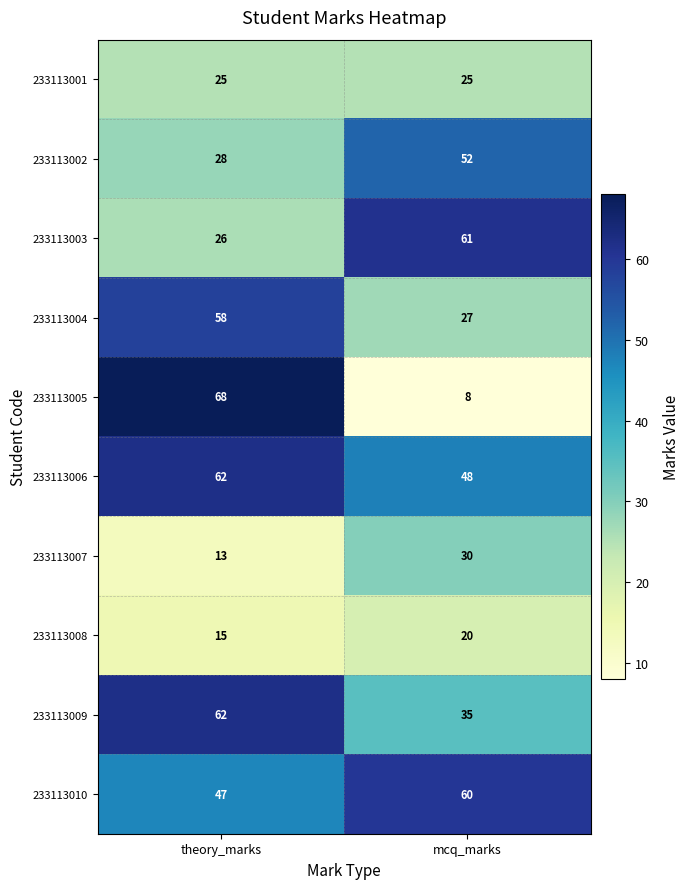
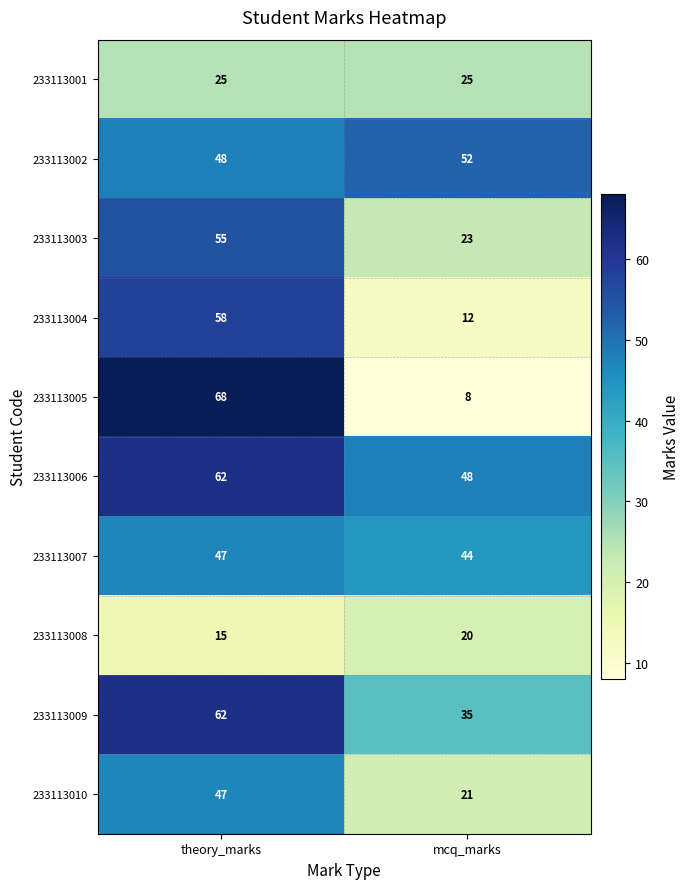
  {
    "233113001": {
      "theory_marks": 25,
      "mcq_marks": 25
    },
    "233113002": {
-     "theory_marks": 28,
+     "theory_marks": 48,
      "mcq_marks": 52
    },
    "233113003": {
-     "theory_marks": 26,
-     "mcq_marks": 61
+     "theory_marks": 55,
+     "mcq_marks": 23
    },
    "233113004": {
      "theory_marks": 58,
-     "mcq_marks": 27
+     "mcq_marks": 12
    },
    "233113005": {
      "theory_marks": 68,
      "mcq_marks": 8
    },
    "233113006": {
      "theory_marks": 62,
      "mcq_marks": 48
    },
    "233113007": {
-     "theory_marks": 13,
-     "mcq_marks": 30
+     "theory_marks": 47,
+     "mcq_marks": 44
    },
    "233113008": {
      "theory_marks": 15,
      "mcq_marks": 20
    },
    "233113009": {
      "theory_marks": 62,
      "mcq_marks": 35
    },
    "233113010": {
      "theory_marks": 47,
-     "mcq_marks": 60
+     "mcq_marks": 21
    }
  }
